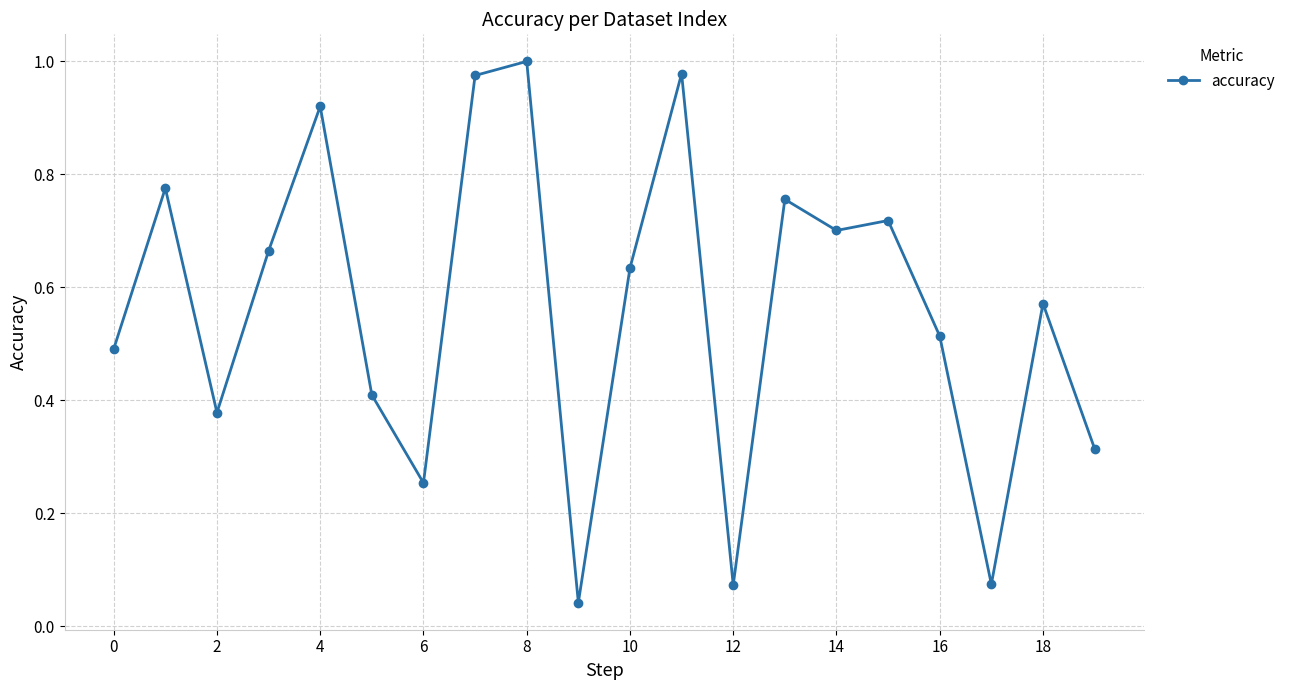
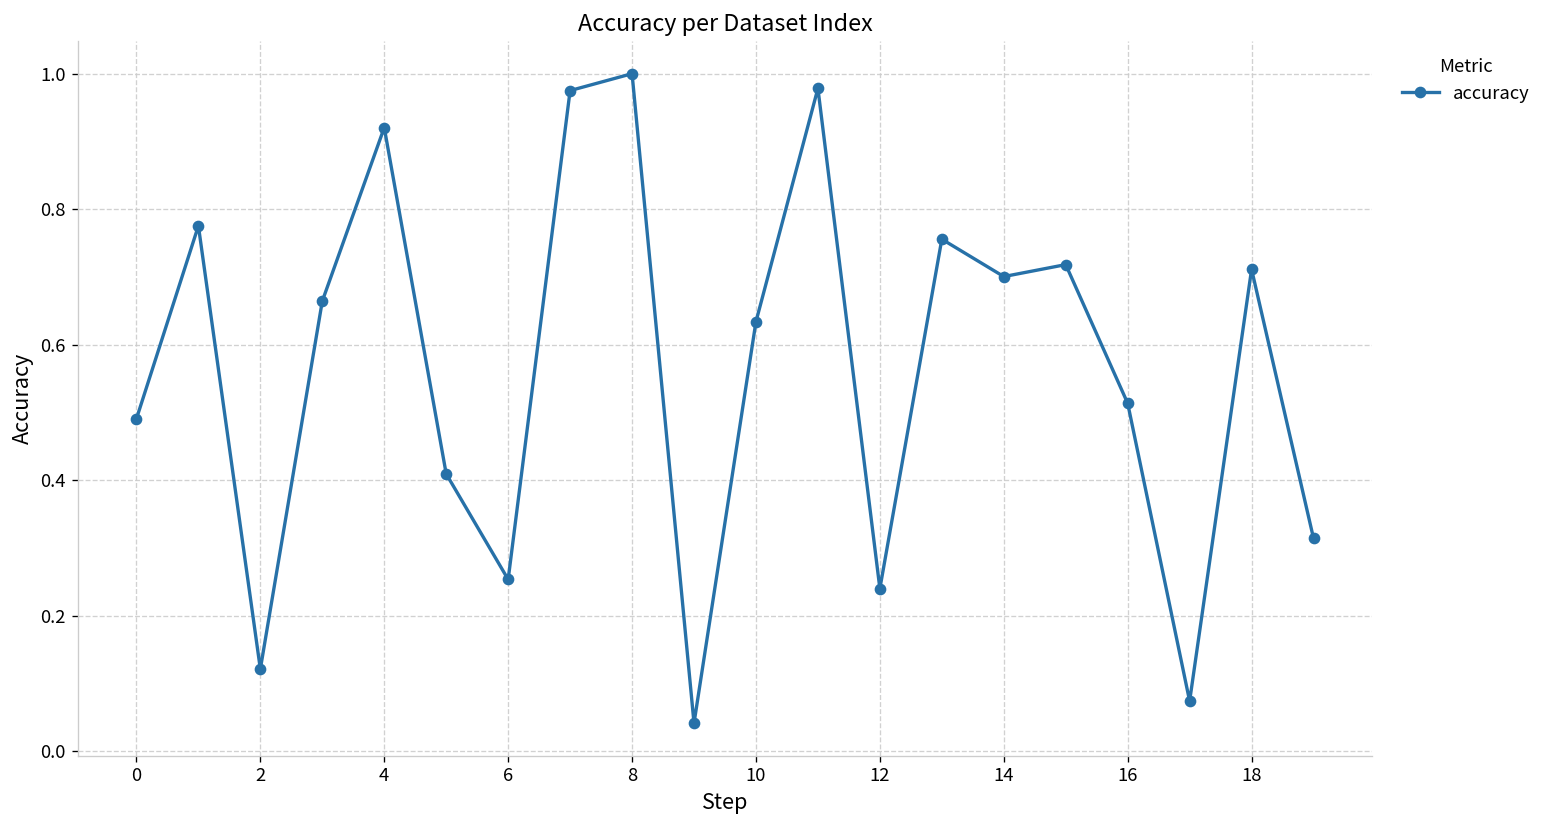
  {
    "0": 0.49,
-   "2": 0.38,
+   "2": 0.12,
    "4": 0.92,
    "6": 0.25,
    "8": 1.00,
    "10": 0.63,
-   "12": 0.07,
+   "12": 0.24,
    "14": 0.70,
    "16": 0.51,
-   "18": 0.57
+   "18": 0.71
  }
